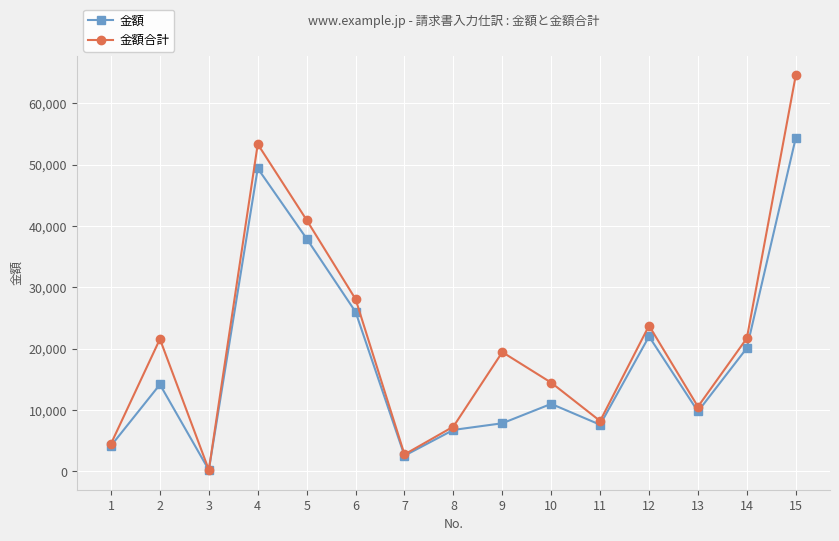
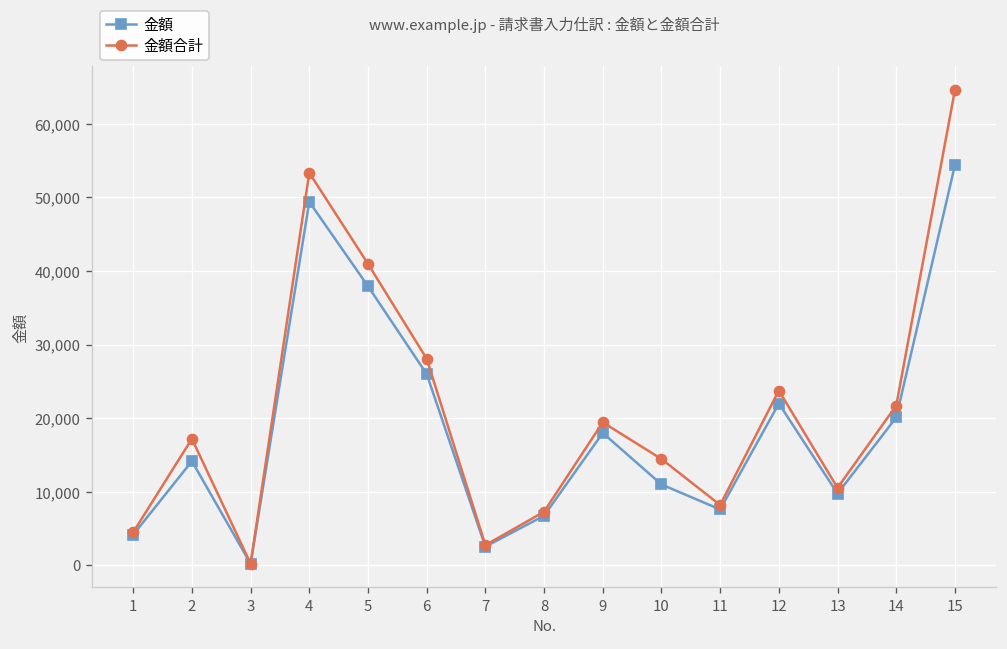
  {
    "金額": {
      "2": "14,000",
      "4": "49,000",
      "5": "38,000",
      "6": "26,000",
      "8": "7,000",
-     "9": "8,000",
+     "9": "18,000",
      "10": "11,000",
      "11": "8,000",
      "12": "22,000",
      "13": "10,000",
      "14": "20,000",
      "15": "54,000"
    },
    "金額合計": {
-     "2": "22,000",
+     "2": "17,000",
      "4": "53,000",
      "5": "41,000",
      "6": "28,000",
      "8": "7,000",
      "9": "19,000",
      "10": "14,000",
      "11": "8,000",
      "12": "24,000",
      "13": "11,000",
      "14": "22,000",
      "15": "65,000"
    }
  }
